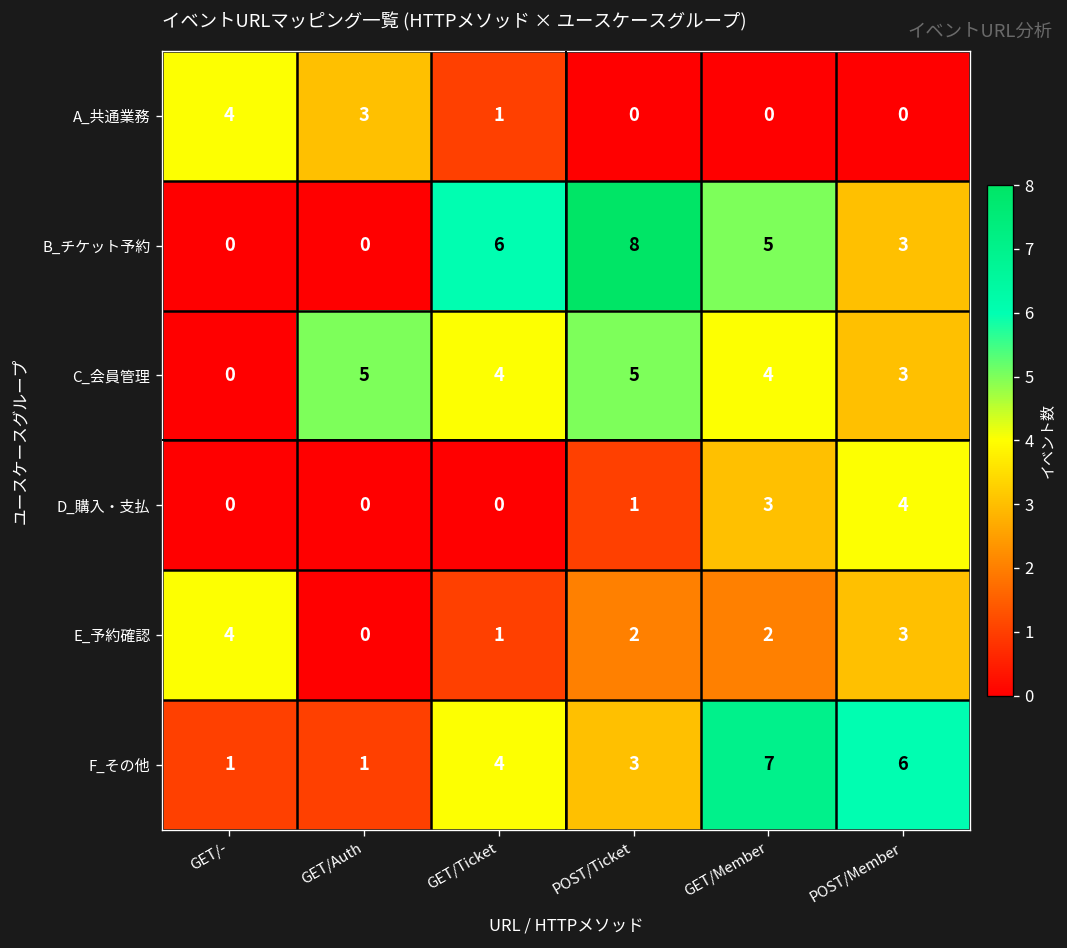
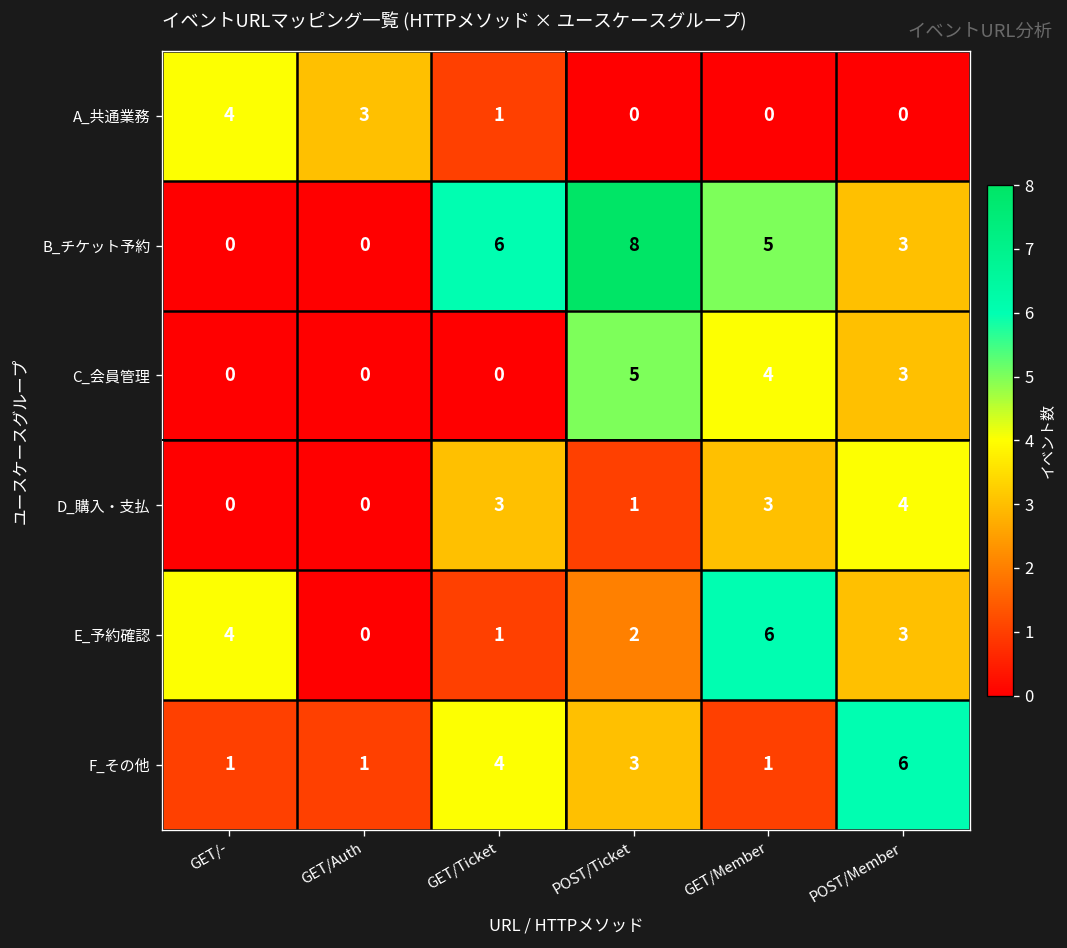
  {
    "A_共通業務": {
      "GET/-": 4,
      "GET/Auth": 3,
      "GET/Ticket": 1,
      "POST/Ticket": 0,
      "GET/Member": 0,
      "POST/Member": 0
    },
    "B_チケット予約": {
      "GET/-": 0,
      "GET/Auth": 0,
      "GET/Ticket": 6,
      "POST/Ticket": 8,
      "GET/Member": 5,
      "POST/Member": 3
    },
    "C_会員管理": {
      "GET/-": 0,
-     "GET/Auth": 5,
-     "GET/Ticket": 4,
+     "GET/Auth": 0,
+     "GET/Ticket": 0,
      "POST/Ticket": 5,
      "GET/Member": 4,
      "POST/Member": 3
    },
    "D_購入・支払": {
      "GET/-": 0,
      "GET/Auth": 0,
-     "GET/Ticket": 0,
+     "GET/Ticket": 3,
      "POST/Ticket": 1,
      "GET/Member": 3,
      "POST/Member": 4
    },
    "E_予約確認": {
      "GET/-": 4,
      "GET/Auth": 0,
      "GET/Ticket": 1,
      "POST/Ticket": 2,
-     "GET/Member": 2,
+     "GET/Member": 6,
      "POST/Member": 3
    },
    "F_その他": {
      "GET/-": 1,
      "GET/Auth": 1,
      "GET/Ticket": 4,
      "POST/Ticket": 3,
-     "GET/Member": 7,
+     "GET/Member": 1,
      "POST/Member": 6
    }
  }
